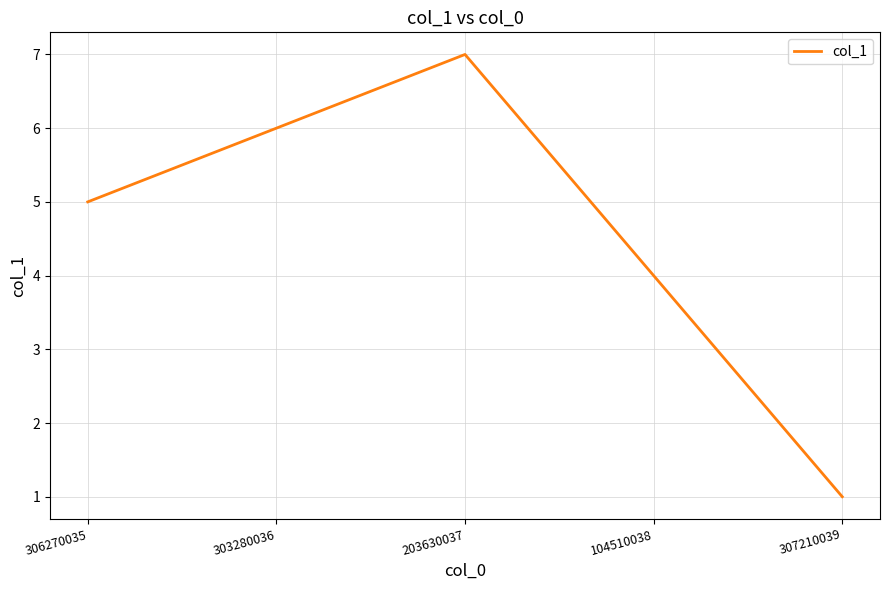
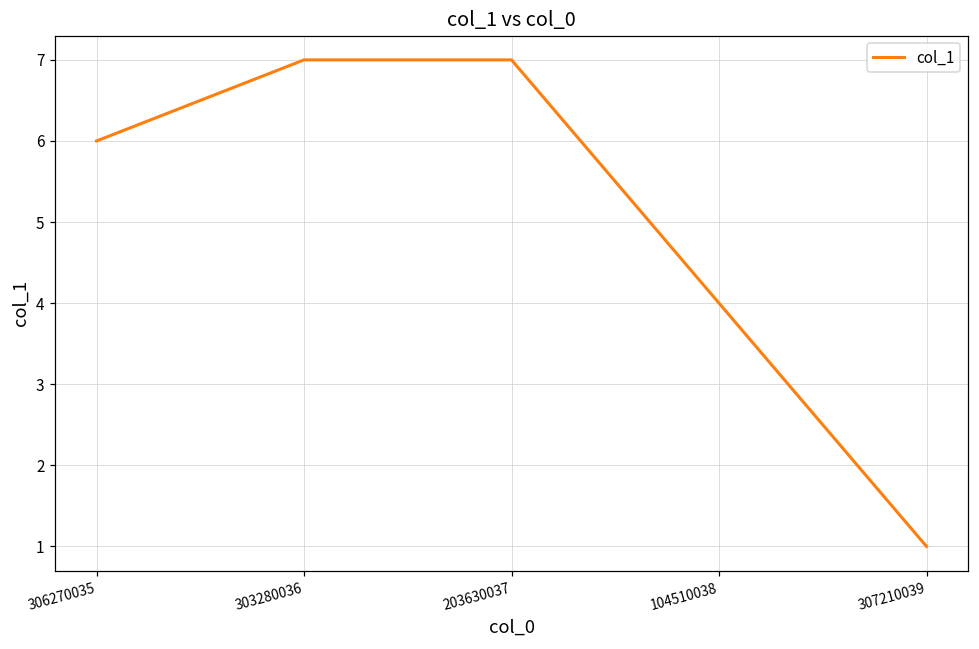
  {
-   "306270035": 5,
-   "303280036": 6,
+   "306270035": 6,
+   "303280036": 7,
    "203630037": 7,
    "104510038": 4,
    "307210039": 1
  }
